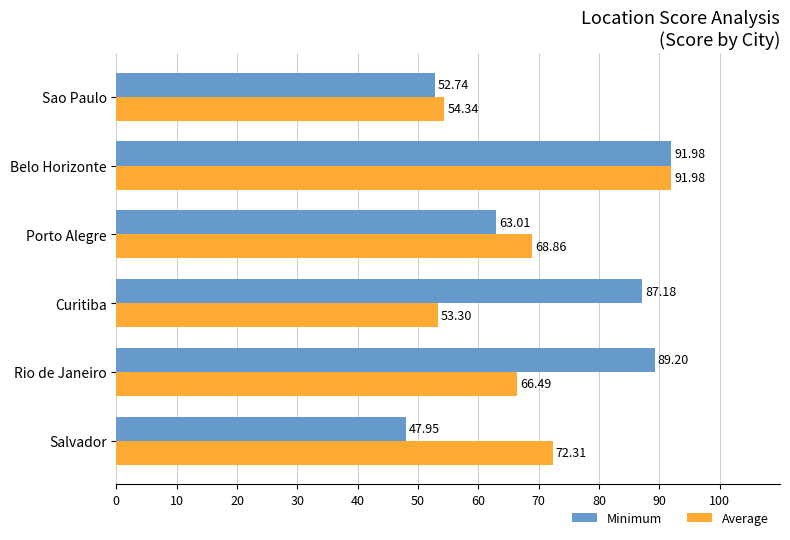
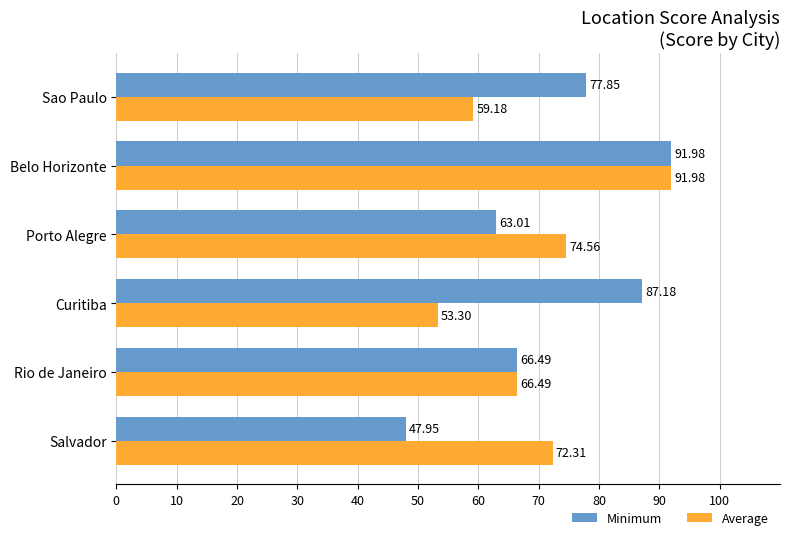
  {
    "Minimum": {
-     "Sao Paulo": 52.74,
+     "Sao Paulo": 77.85,
      "Belo Horizonte": 91.98,
      "Porto Alegre": 63.01,
      "Curitiba": 87.18,
-     "Rio de Janeiro": 89.20,
+     "Rio de Janeiro": 66.49,
      "Salvador": 47.95
    },
    "Average": {
-     "Sao Paulo": 54.34,
+     "Sao Paulo": 59.18,
      "Belo Horizonte": 91.98,
-     "Porto Alegre": 68.86,
+     "Porto Alegre": 74.56,
      "Curitiba": 53.30,
      "Rio de Janeiro": 66.49,
      "Salvador": 72.31
    }
  }
